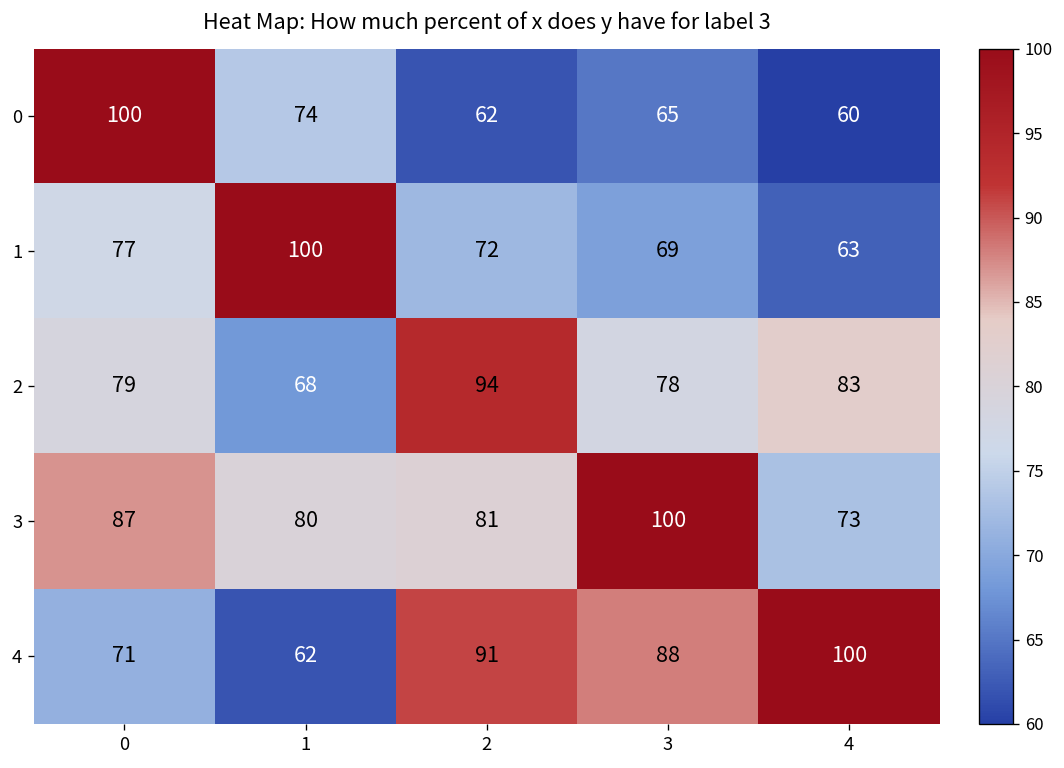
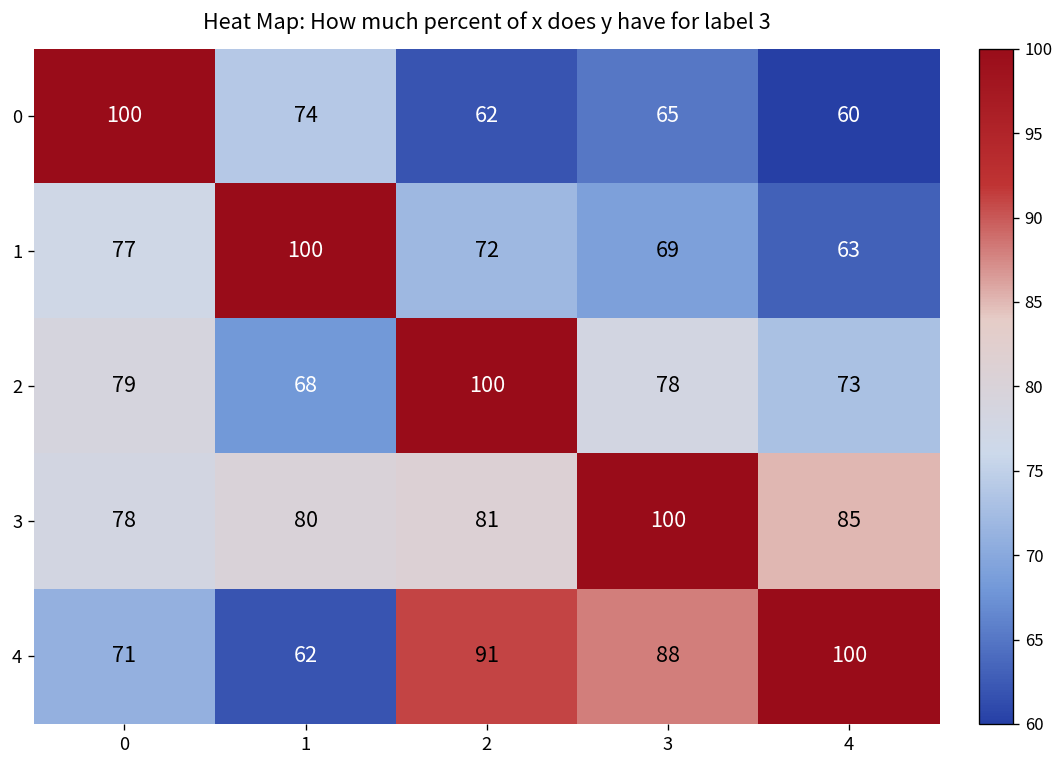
  {
    "0": {
      "0": 100,
      "1": 74,
      "2": 62,
      "3": 65,
      "4": 60
    },
    "1": {
      "0": 77,
      "1": 100,
      "2": 72,
      "3": 69,
      "4": 63
    },
    "2": {
      "0": 79,
      "1": 68,
-     "2": 94,
+     "2": 100,
      "3": 78,
-     "4": 83
+     "4": 73
    },
    "3": {
-     "0": 87,
+     "0": 78,
      "1": 80,
      "2": 81,
      "3": 100,
-     "4": 73
+     "4": 85
    },
    "4": {
      "0": 71,
      "1": 62,
      "2": 91,
      "3": 88,
      "4": 100
    }
  }
